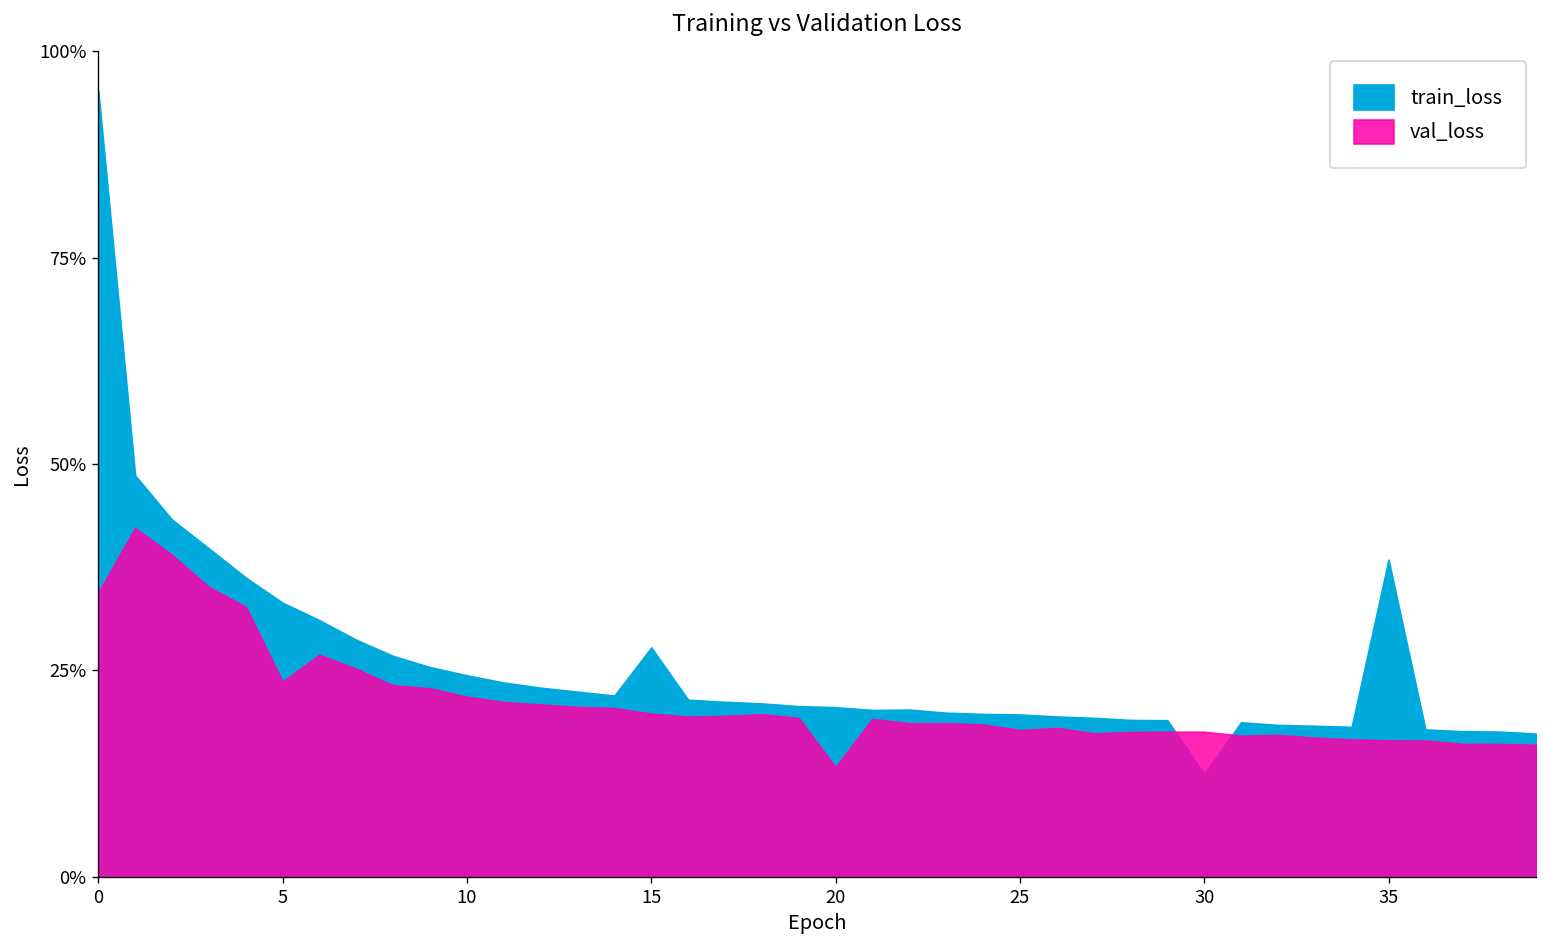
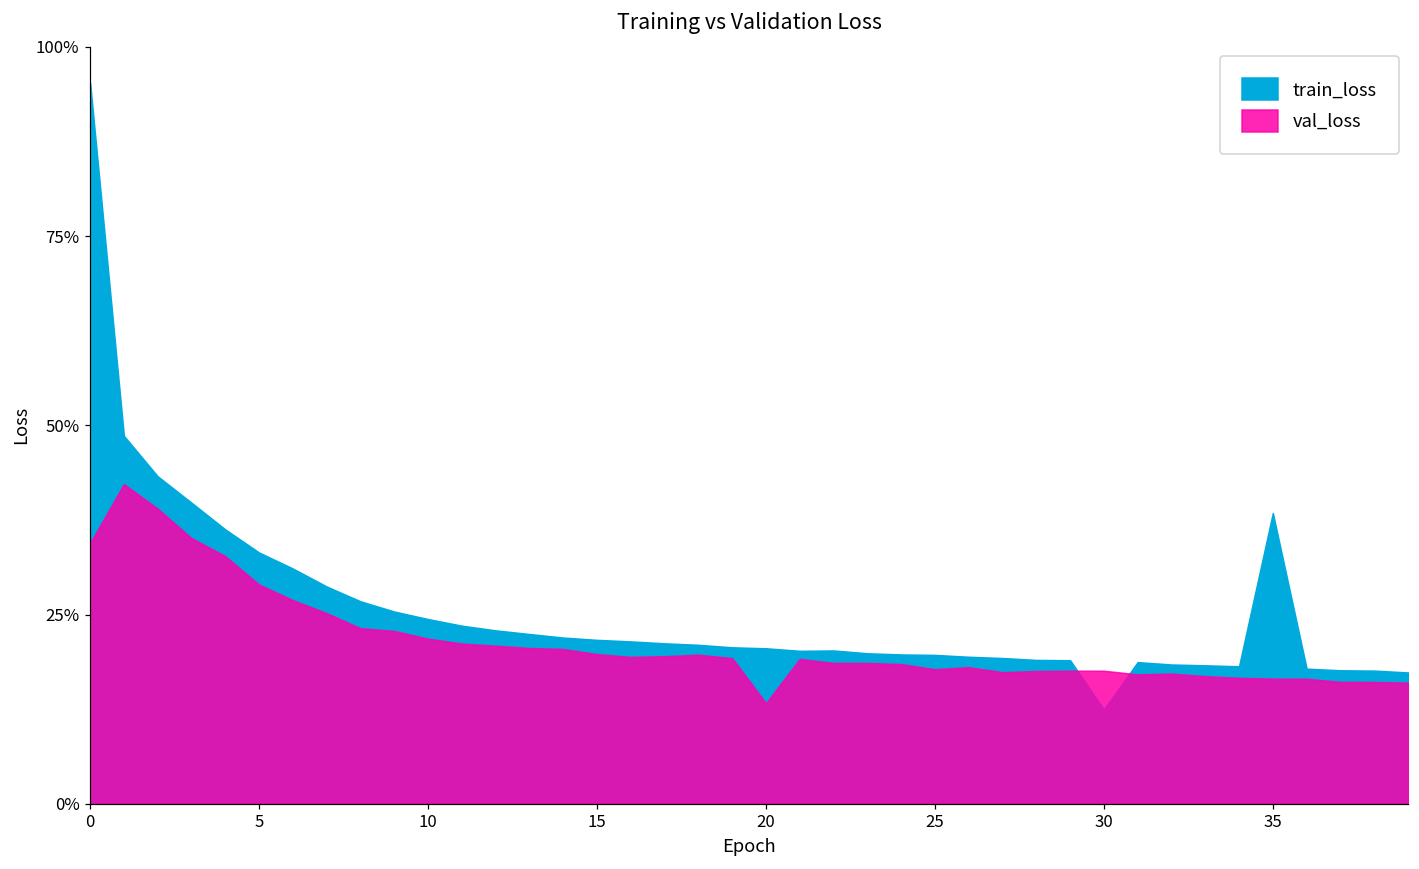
  {
    "train_loss": {
      "0": "95%",
      "5": "33%",
      "10": "24%",
-     "15": "28%",
+     "15": "22%",
      "20": "21%",
      "25": "20%",
      "30": "12%",
      "35": "38%"
    },
    "val_loss": {
      "0": "34%",
-     "5": "24%",
+     "5": "29%",
      "10": "22%",
      "15": "20%",
      "20": "13%",
      "25": "18%",
      "30": "18%",
      "35": "17%"
    }
  }
